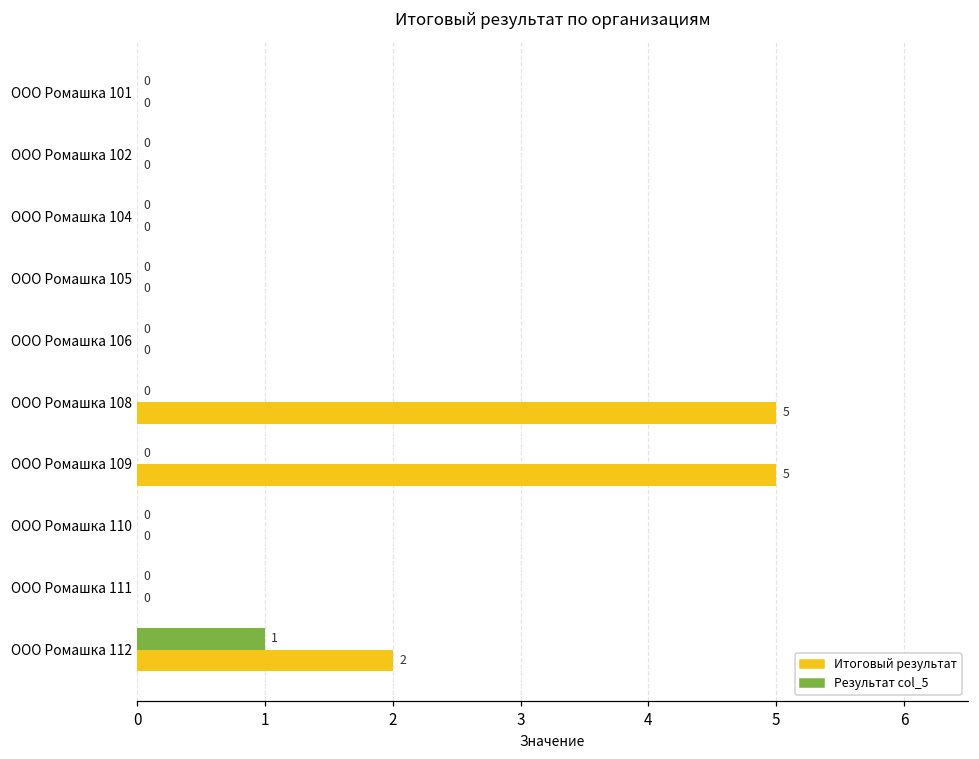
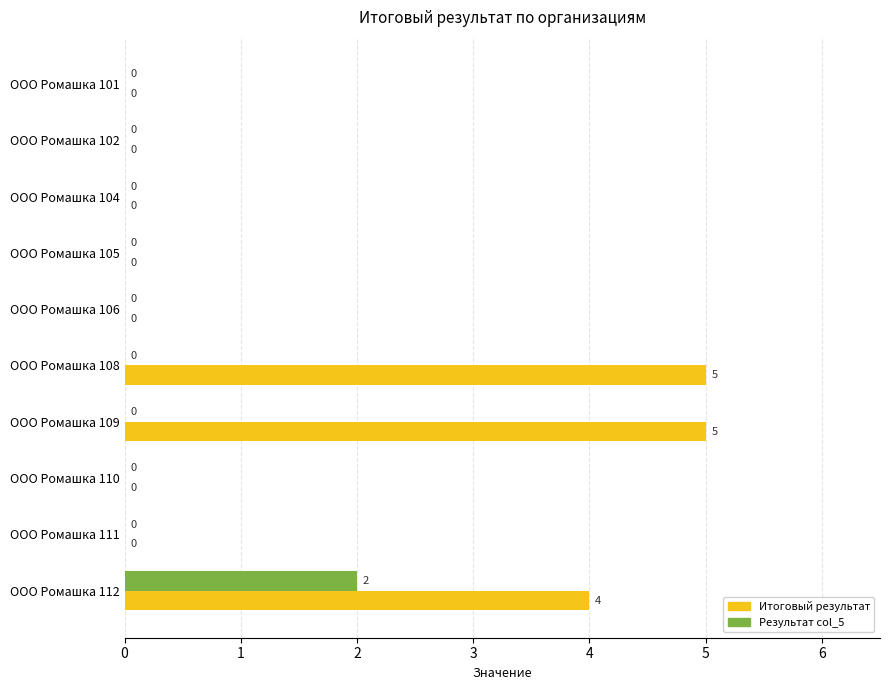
  {
    "Итоговый результат": {
      "ООО Ромашка 101": 0,
      "ООО Ромашка 102": 0,
      "ООО Ромашка 104": 0,
      "ООО Ромашка 105": 0,
      "ООО Ромашка 106": 0,
      "ООО Ромашка 108": 5,
      "ООО Ромашка 109": 5,
      "ООО Ромашка 110": 0,
      "ООО Ромашка 111": 0,
-     "ООО Ромашка 112": 2
+     "ООО Ромашка 112": 4
    },
    "Результат col_5": {
      "ООО Ромашка 101": 0,
      "ООО Ромашка 102": 0,
      "ООО Ромашка 104": 0,
      "ООО Ромашка 105": 0,
      "ООО Ромашка 106": 0,
      "ООО Ромашка 108": 0,
      "ООО Ромашка 109": 0,
      "ООО Ромашка 110": 0,
      "ООО Ромашка 111": 0,
-     "ООО Ромашка 112": 1
+     "ООО Ромашка 112": 2
    }
  }
